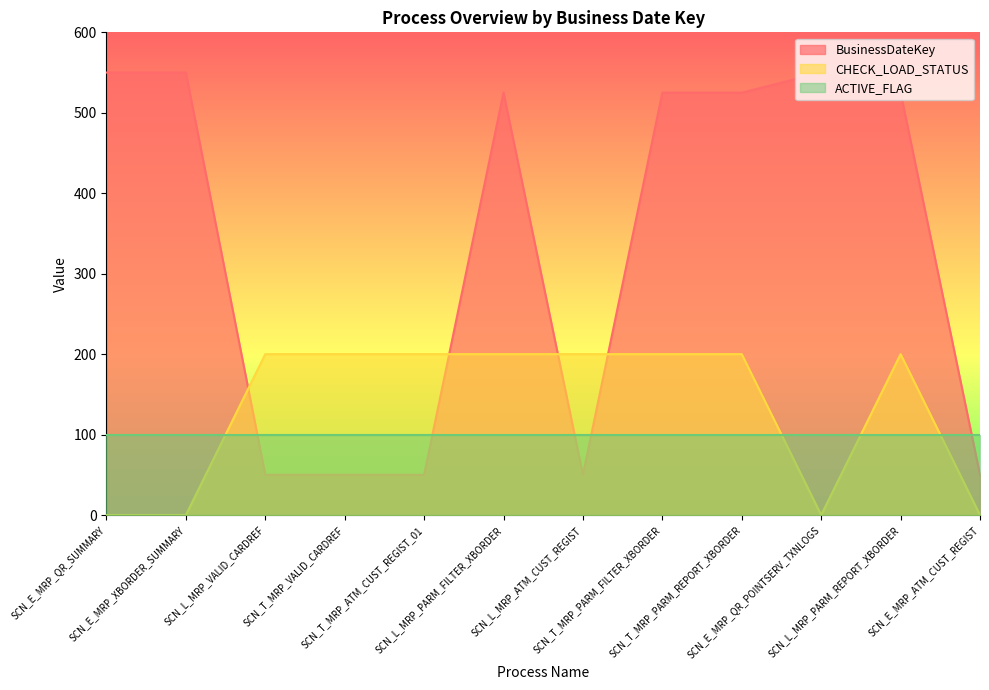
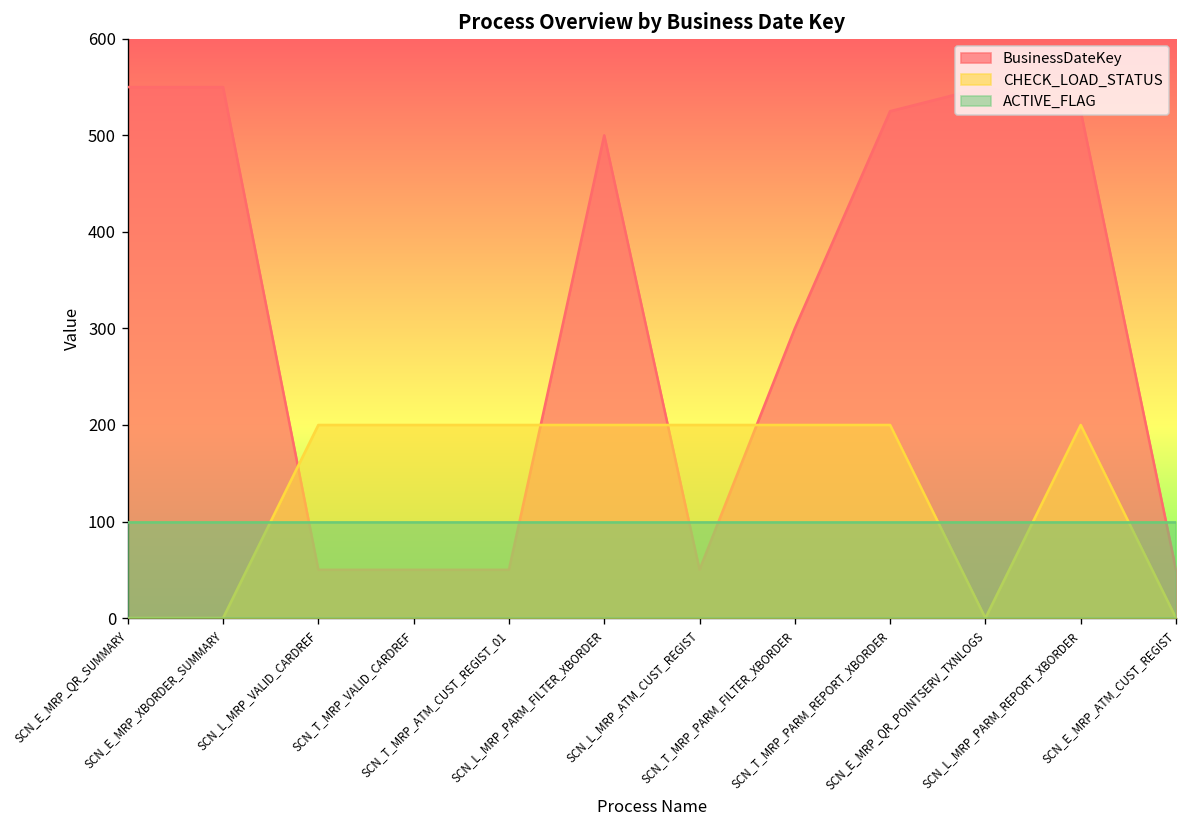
  {
    "BusinessDateKey": {
      "SCN_E_MRP_QR_SUMMARY": 550,
      "SCN_E_MRP_XBORDER_SUMMARY": 550,
      "SCN_L_MRP_VALID_CARDREF": 50,
      "SCN_T_MRP_VALID_CARDREF": 50,
      "SCN_T_MRP_ATM_CUST_REGIST_01": 50,
-     "SCN_L_MRP_PARM_FILTER_XBORDER": 530,
+     "SCN_L_MRP_PARM_FILTER_XBORDER": 500,
      "SCN_L_MRP_ATM_CUST_REGIST": 50,
-     "SCN_T_MRP_PARM_FILTER_XBORDER": 530,
+     "SCN_T_MRP_PARM_FILTER_XBORDER": 300,
      "SCN_T_MRP_PARM_REPORT_XBORDER": 530,
      "SCN_E_MRP_ATM_CUST_REGIST": 50
    },
    "CHECK_LOAD_STATUS": {
      "SCN_E_MRP_QR_SUMMARY": 0,
      "SCN_E_MRP_XBORDER_SUMMARY": 0,
      "SCN_L_MRP_VALID_CARDREF": 200,
      "SCN_T_MRP_VALID_CARDREF": 200,
      "SCN_T_MRP_ATM_CUST_REGIST_01": 200,
      "SCN_L_MRP_PARM_FILTER_XBORDER": 200,
      "SCN_L_MRP_ATM_CUST_REGIST": 200,
      "SCN_T_MRP_PARM_FILTER_XBORDER": 200,
      "SCN_T_MRP_PARM_REPORT_XBORDER": 200,
      "SCN_E_MRP_QR_POINTSERV_TXNLOGS": 0,
      "SCN_L_MRP_PARM_REPORT_XBORDER": 200,
      "SCN_E_MRP_ATM_CUST_REGIST": 0
    },
    "ACTIVE_FLAG": {
      "SCN_E_MRP_QR_SUMMARY": 100,
      "SCN_E_MRP_XBORDER_SUMMARY": 100,
      "SCN_L_MRP_VALID_CARDREF": 100,
      "SCN_T_MRP_VALID_CARDREF": 100,
      "SCN_T_MRP_ATM_CUST_REGIST_01": 100,
      "SCN_L_MRP_PARM_FILTER_XBORDER": 100,
      "SCN_L_MRP_ATM_CUST_REGIST": 100,
      "SCN_T_MRP_PARM_FILTER_XBORDER": 100,
      "SCN_T_MRP_PARM_REPORT_XBORDER": 100,
      "SCN_E_MRP_QR_POINTSERV_TXNLOGS": 100,
      "SCN_L_MRP_PARM_REPORT_XBORDER": 100,
      "SCN_E_MRP_ATM_CUST_REGIST": 100
    }
  }
